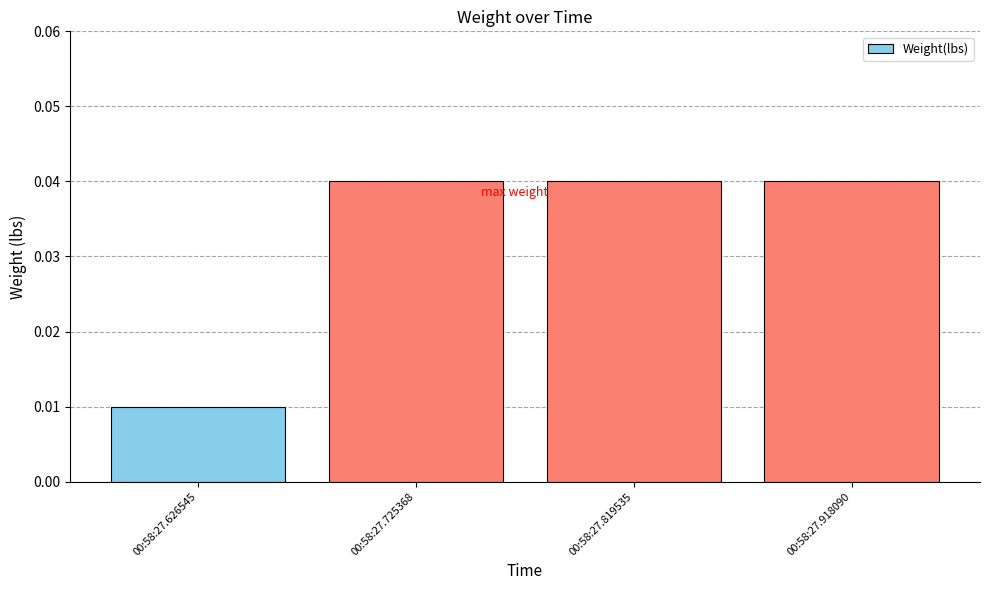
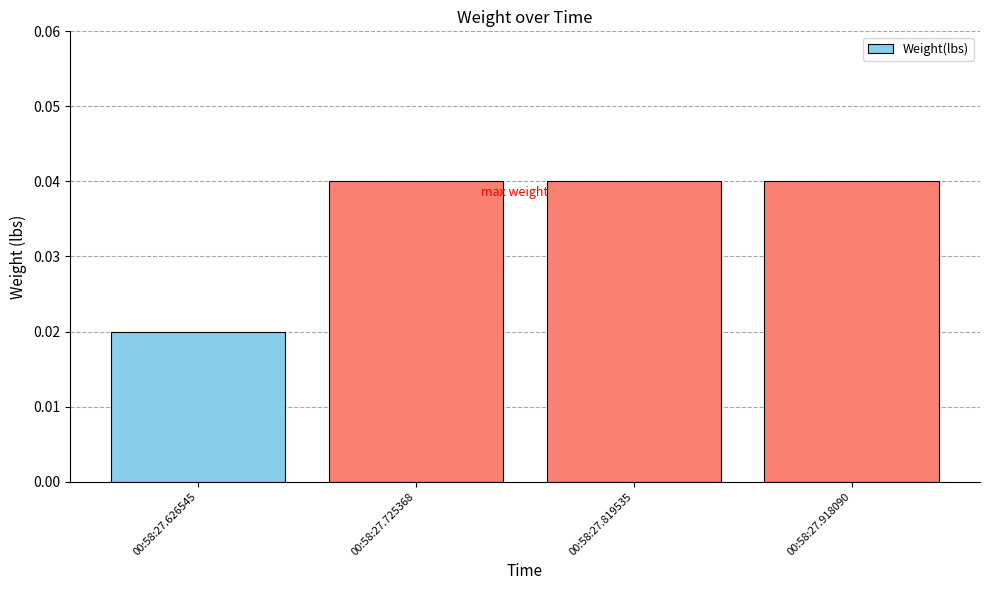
  {
-   "00:58:27.626545": 0.01,
+   "00:58:27.626545": 0.02,
    "00:58:27.725368": 0.04,
    "00:58:27.819535": 0.04,
    "00:58:27.918090": 0.04
  }
